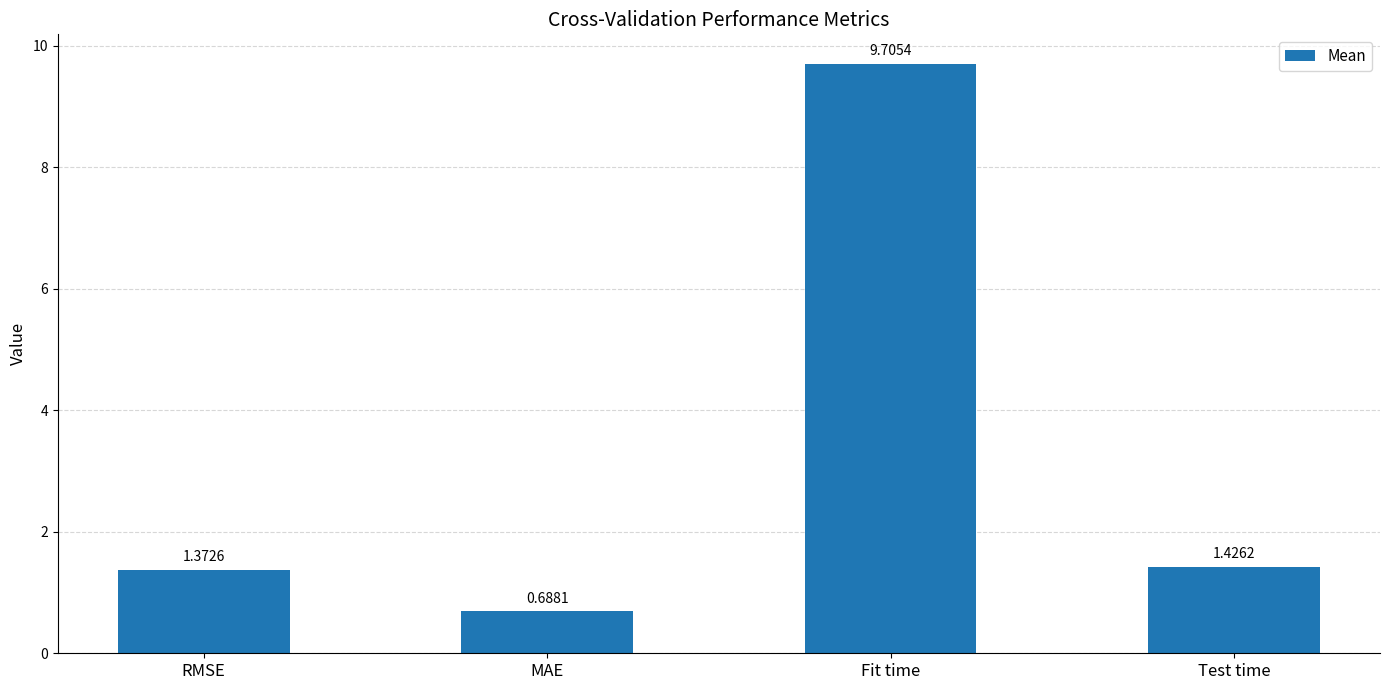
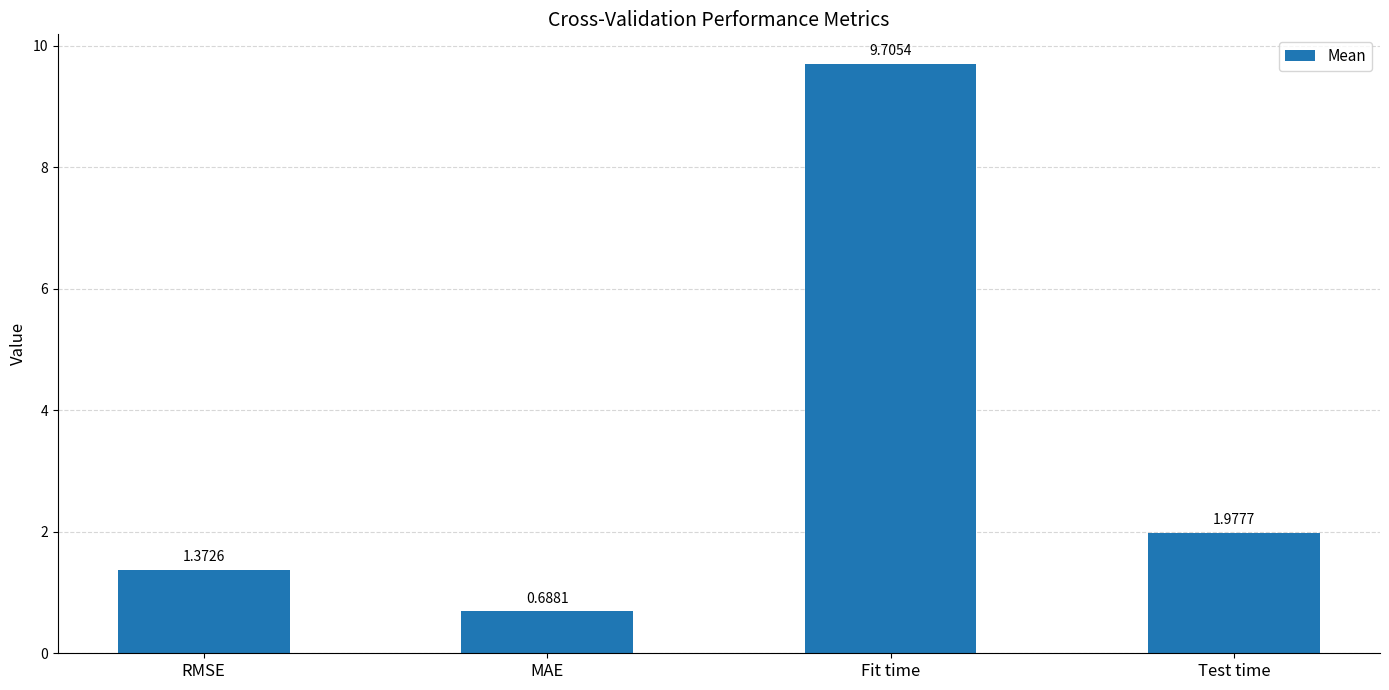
  {
    "RMSE": 1.3726,
    "MAE": 0.6881,
    "Fit time": 9.7054,
-   "Test time": 1.4262
+   "Test time": 1.9777
  }
